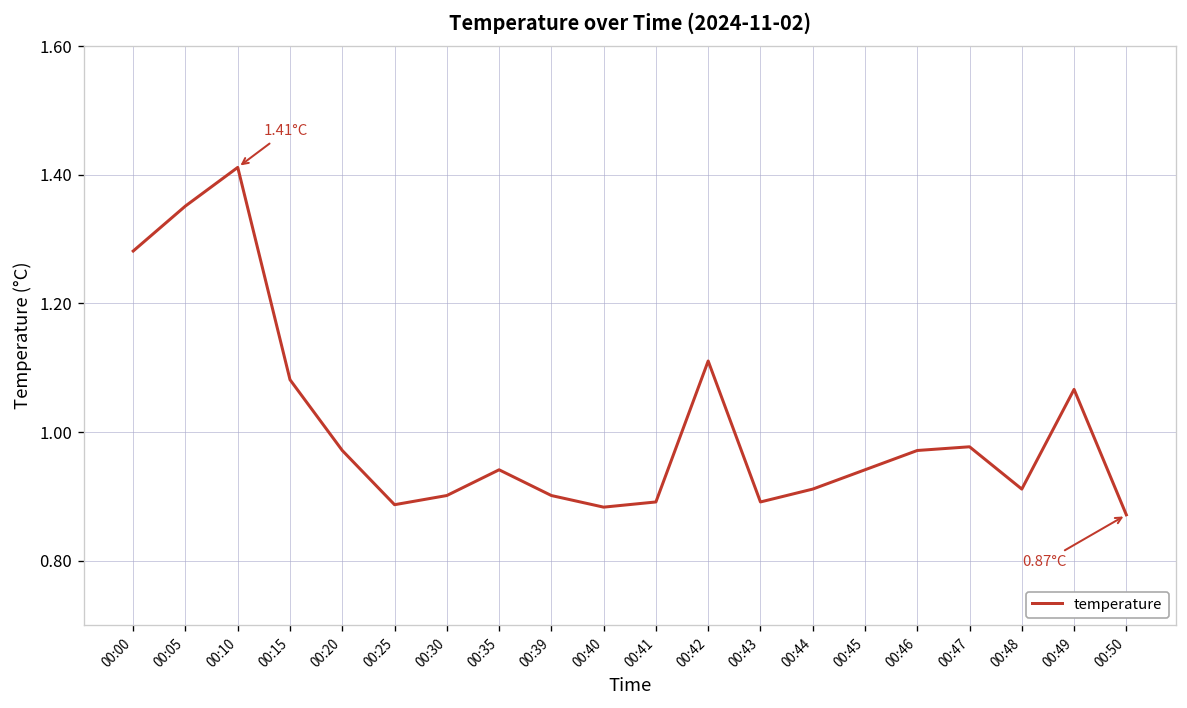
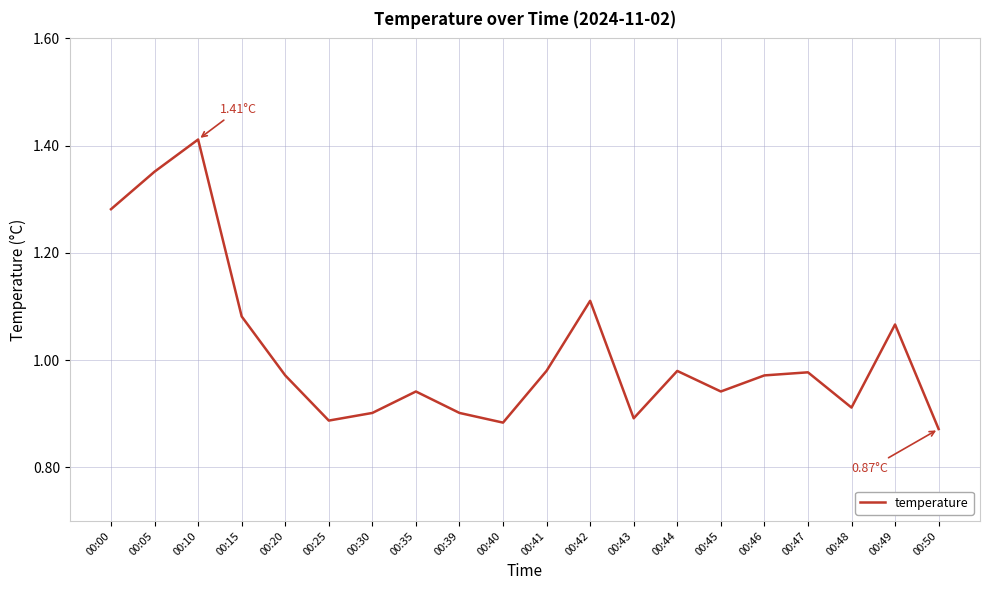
  {
    "00:00": 1.28,
    "00:05": 1.35,
    "00:15": 1.08,
    "00:20": 0.97,
    "00:25": 0.89,
    "00:30": 0.90,
    "00:35": 0.94,
    "00:39": 0.90,
    "00:40": 0.88,
-   "00:41": 0.89,
+   "00:41": 0.98,
    "00:42": 1.11,
    "00:43": 0.89,
-   "00:44": 0.91,
+   "00:44": 0.98,
    "00:45": 0.94,
    "00:46": 0.97,
    "00:47": 0.98,
    "00:48": 0.91,
    "00:49": 1.07
  }
